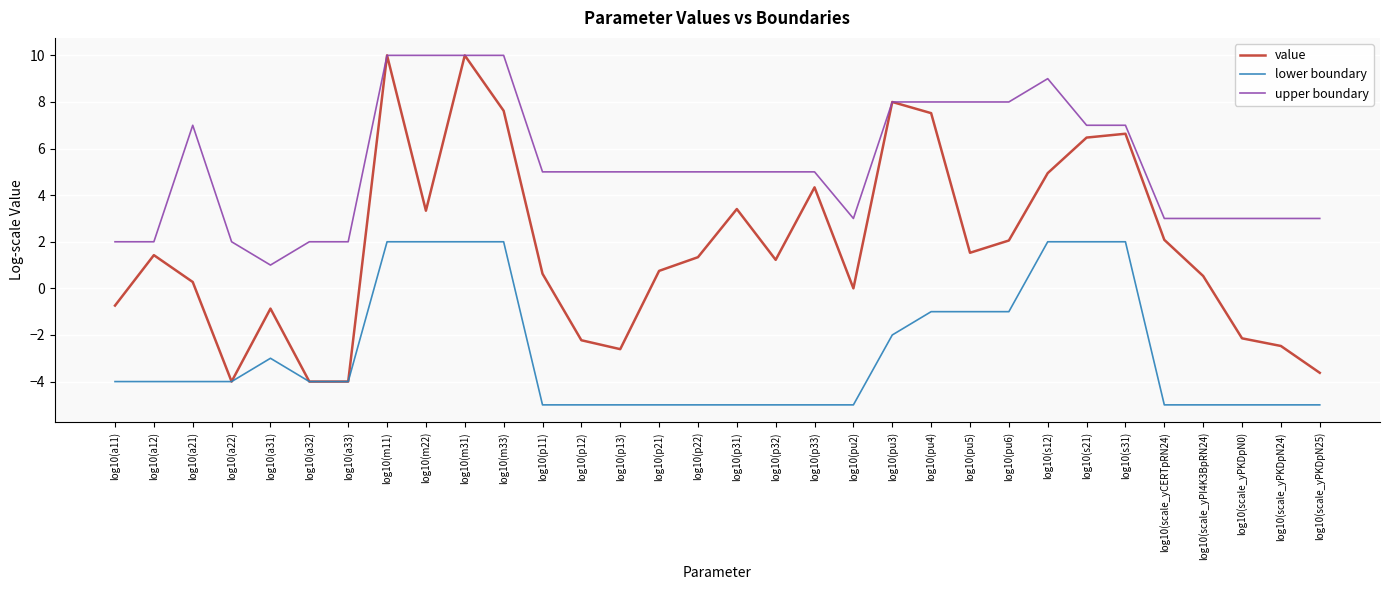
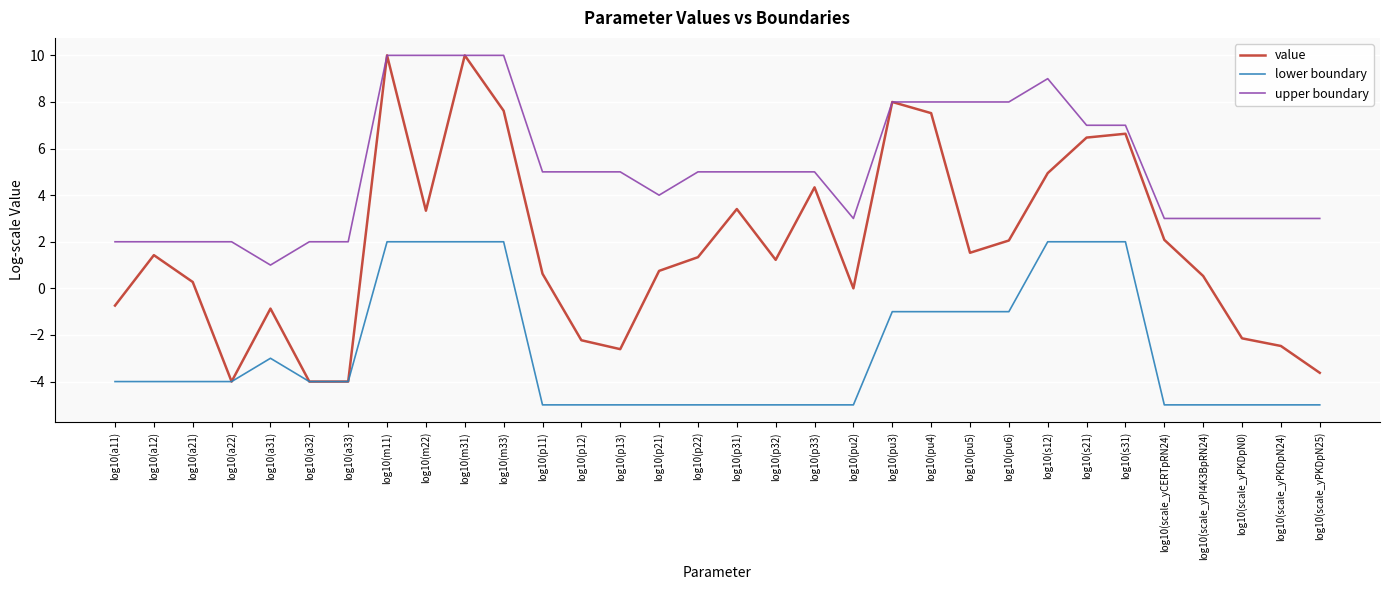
  {
    "value": {
      "log10(a11)": -0.7,
      "log10(a12)": 1.4,
      "log10(a21)": 0.3,
      "log10(a31)": -0.9,
      "log10(m22)": 3.3,
      "log10(m33)": 7.6,
      "log10(p11)": 0.6,
      "log10(p12)": -2.2,
      "log10(p13)": -2.6,
      "log10(p21)": 0.8,
      "log10(p22)": 1.3,
      "log10(p31)": 3.4,
      "log10(p32)": 1.2,
      "log10(p33)": 4.3,
      "log10(pu2)": 0,
      "log10(pu4)": 7.5,
      "log10(pu5)": 1.5,
      "log10(pu6)": 2,
      "log10(s12)": 5,
      "log10(s21)": 6.5,
      "log10(s31)": 6.6,
      "log10(scale_yCERTpRN24)": 2,
      "log10(scale_yPI4K3BpRN24)": 0.5,
      "log10(scale_yPKDpN0)": -2.1,
      "log10(scale_yPKDpN24)": -2.5,
      "log10(scale_yPKDpN25)": -3.6
    },
    "lower boundary": {
      "log10(a11)": -4,
      "log10(a12)": -4,
      "log10(a21)": -4,
      "log10(a31)": -3,
      "log10(m11)": 2,
      "log10(m22)": 2,
      "log10(m31)": 2,
      "log10(m33)": 2,
      "log10(p11)": -5,
      "log10(p12)": -5,
      "log10(p13)": -5,
      "log10(p21)": -5,
      "log10(p22)": -5,
      "log10(p31)": -5,
      "log10(p32)": -5,
      "log10(p33)": -5,
      "log10(pu2)": -5,
-     "log10(pu3)": -2,
+     "log10(pu3)": -1,
      "log10(pu4)": -1,
      "log10(pu5)": -1,
      "log10(pu6)": -1,
      "log10(s12)": 2,
      "log10(s21)": 2,
      "log10(s31)": 2,
      "log10(scale_yCERTpRN24)": -5,
      "log10(scale_yPI4K3BpRN24)": -5,
      "log10(scale_yPKDpN0)": -5,
      "log10(scale_yPKDpN24)": -5,
      "log10(scale_yPKDpN25)": -5
    },
    "upper boundary": {
      "log10(a11)": 2,
      "log10(a12)": 2,
-     "log10(a21)": 7,
+     "log10(a21)": 2,
      "log10(a22)": 2,
      "log10(a31)": 1,
      "log10(a32)": 2,
      "log10(a33)": 2,
      "log10(m22)": 10,
      "log10(m33)": 10,
      "log10(p11)": 5,
      "log10(p12)": 5,
      "log10(p13)": 5,
-     "log10(p21)": 5,
+     "log10(p21)": 4,
      "log10(p22)": 5,
      "log10(p31)": 5,
      "log10(p32)": 5,
      "log10(p33)": 5,
      "log10(pu2)": 3,
      "log10(pu4)": 8,
      "log10(pu5)": 8,
      "log10(pu6)": 8,
      "log10(s12)": 9,
      "log10(s21)": 7,
      "log10(s31)": 7,
      "log10(scale_yCERTpRN24)": 3,
      "log10(scale_yPI4K3BpRN24)": 3,
      "log10(scale_yPKDpN0)": 3,
      "log10(scale_yPKDpN24)": 3,
      "log10(scale_yPKDpN25)": 3
    }
  }
